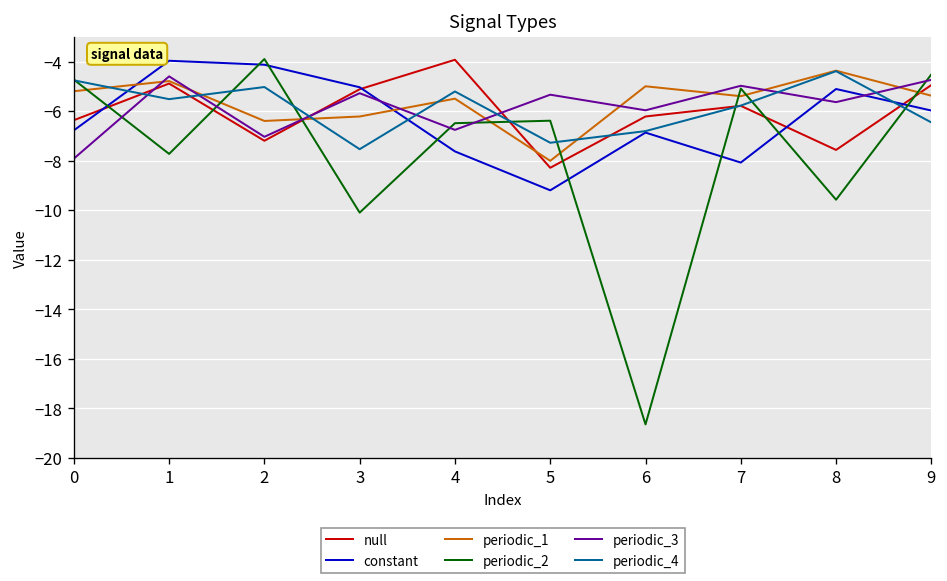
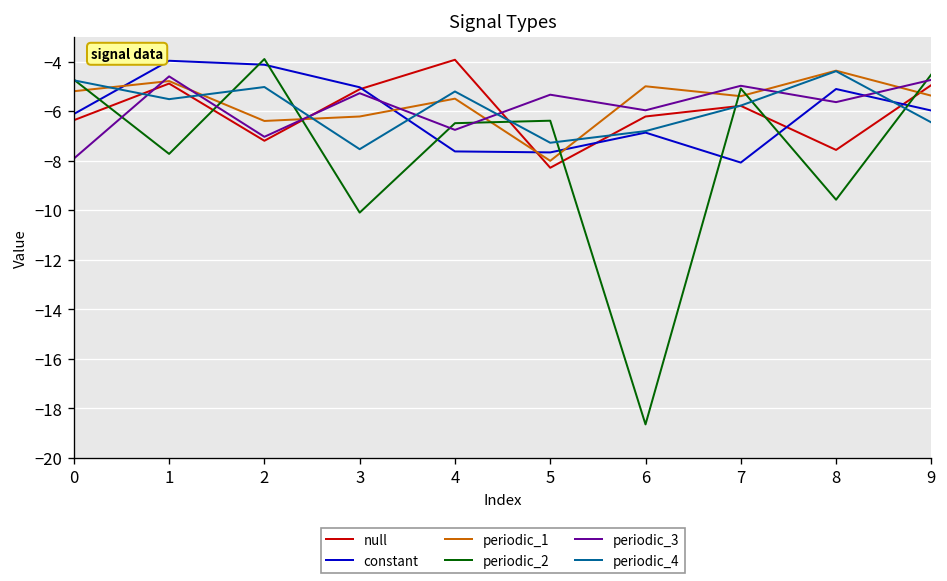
  {
    "null": {
      "0": -6.4,
      "2": -7.2,
      "4": -3.9,
      "5": -8.3,
      "6": -6.2,
      "8": -7.6,
      "9": -5.0
    },
    "constant": {
-     "0": -6.8,
+     "0": -6.1,
      "1": -4.0,
      "2": -4.1,
      "4": -7.6,
-     "5": -9.2,
+     "5": -7.7,
      "7": -8.1,
      "8": -5.1,
      "9": -6.0
    },
    "periodic_1": {
      "0": -5.2,
      "2": -6.4,
      "3": -6.2,
      "4": -5.5,
      "5": -8.0,
      "6": -5.0,
      "7": -5.4,
      "9": -5.4
    },
    "periodic_2": {
      "1": -7.7,
      "2": -3.9,
      "3": -10.1,
      "4": -6.5,
      "5": -6.4,
      "6": -18.7,
      "8": -9.6,
      "9": -4.5
    },
    "periodic_3": {
      "0": -7.9,
      "1": -4.6,
      "2": -7.0,
      "3": -5.3,
      "4": -6.8,
      "5": -5.3,
      "6": -6.0,
      "8": -5.6,
      "9": -4.7
    },
    "periodic_4": {
      "1": -5.5,
      "2": -5.0,
      "3": -7.5,
      "4": -5.2,
      "5": -7.3,
      "9": -6.5
    }
  }
